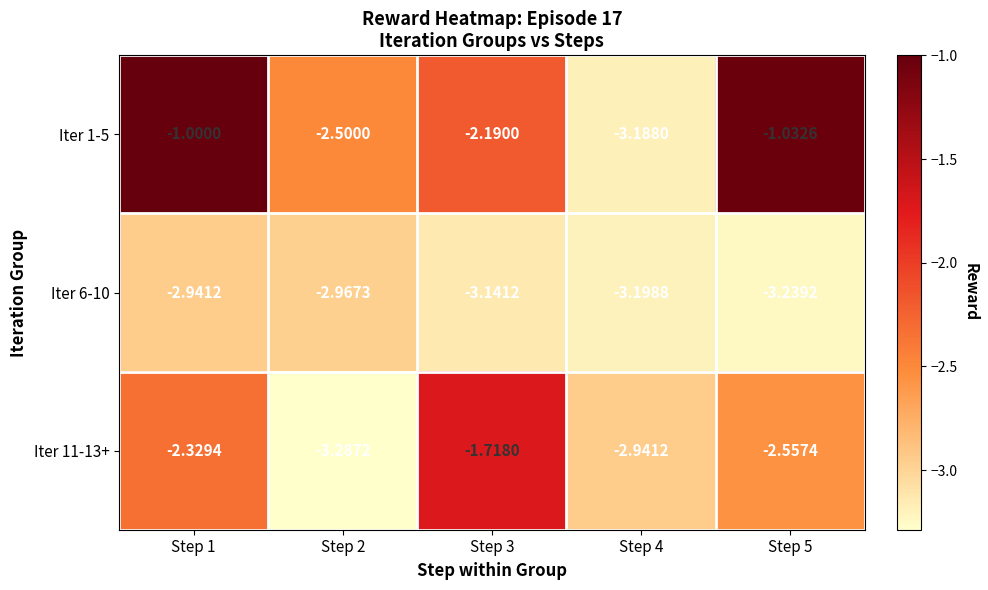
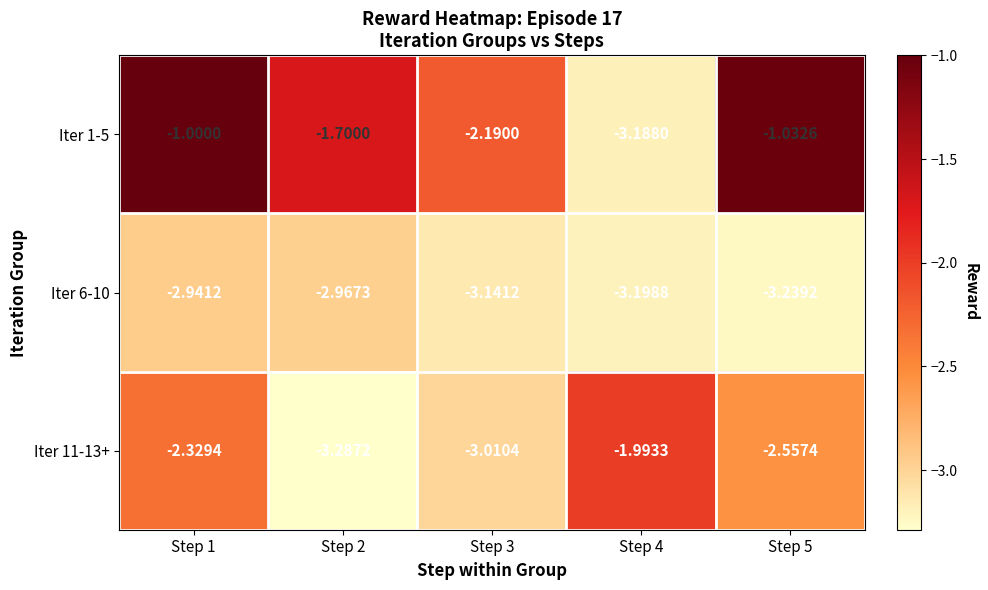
  {
    "Iter 1-5": {
      "Step 1": -1.0000,
-     "Step 2": -2.5000,
+     "Step 2": -1.7000,
      "Step 3": -2.1900,
      "Step 4": -3.1880,
      "Step 5": -1.0326
    },
    "Iter 6-10": {
      "Step 1": -2.9412,
      "Step 2": -2.9673,
      "Step 3": -3.1412,
      "Step 4": -3.1988,
      "Step 5": -3.2392
    },
    "Iter 11-13+": {
      "Step 1": -2.3294,
      "Step 2": -3.2872,
-     "Step 3": -1.7180,
-     "Step 4": -2.9412,
+     "Step 3": -3.0104,
+     "Step 4": -1.9933,
      "Step 5": -2.5574
    }
  }
